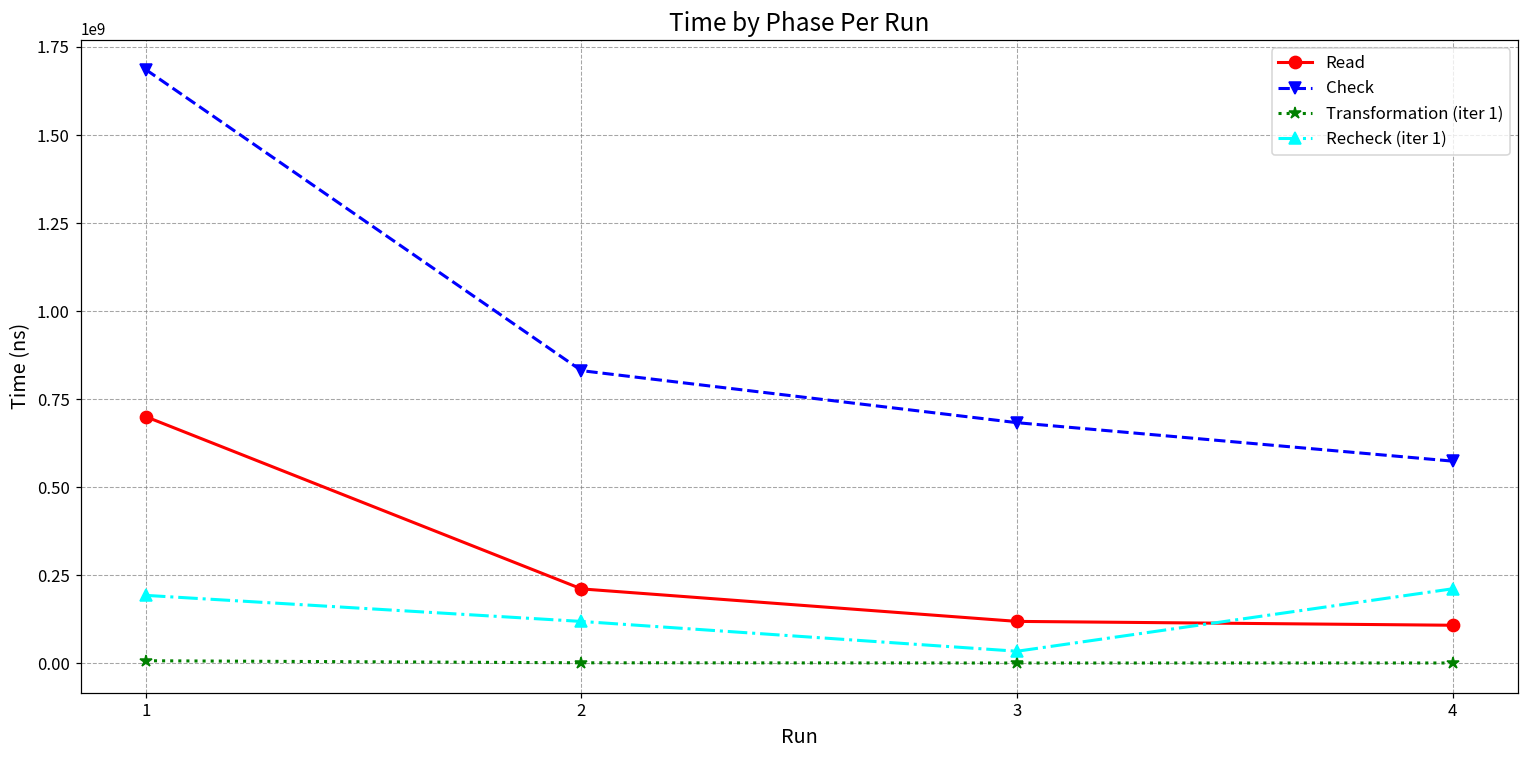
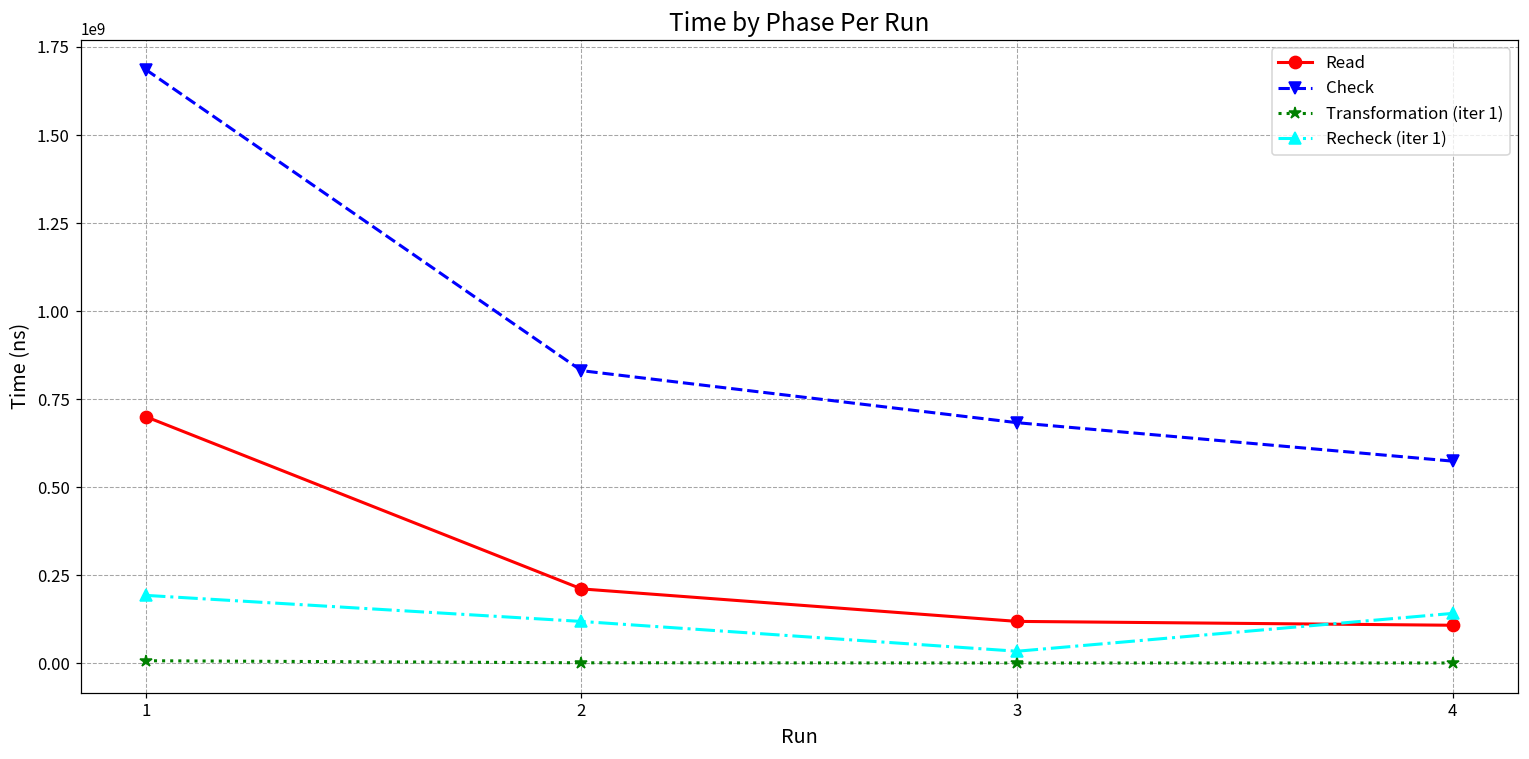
  {
    "Read": {
      "1": 700000000,
      "2": 210000000,
      "3": 120000000,
      "4": 110000000
    },
    "Check": {
      "1": 1690000000,
      "2": 830000000,
      "3": 680000000,
      "4": 570000000
    },
    "Transformation (iter 1)": {
      "1": 10000000,
      "2": 0,
      "3": 0,
      "4": 0
    },
    "Recheck (iter 1)": {
      "1": 190000000,
      "2": 120000000,
      "3": 30000000,
-     "4": 210000000
+     "4": 140000000
    }
  }
